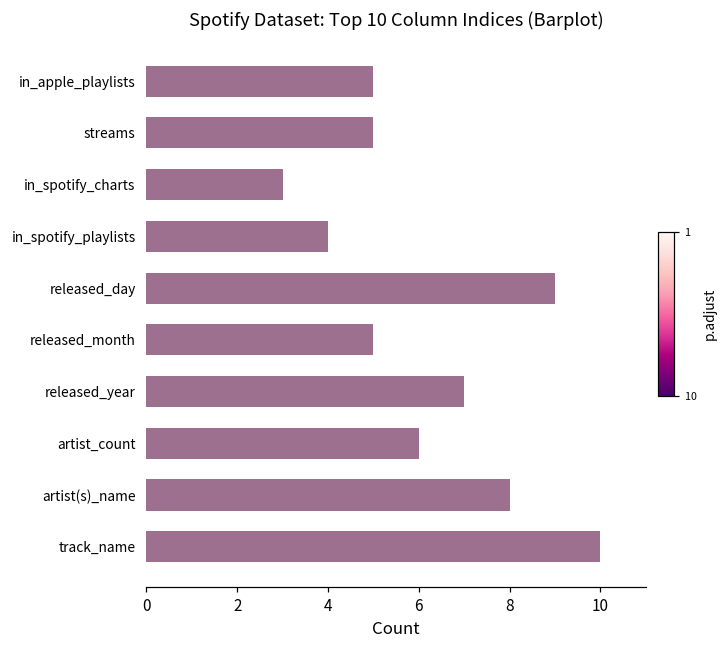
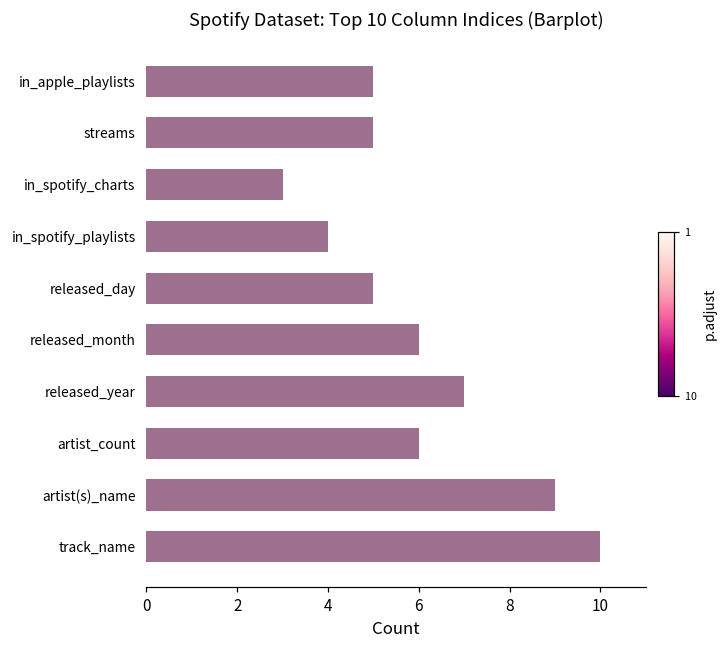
  {
    "in_apple_playlists": 5,
    "streams": 5,
    "in_spotify_charts": 3,
    "in_spotify_playlists": 4,
-   "released_day": 9,
-   "released_month": 5,
+   "released_day": 5,
+   "released_month": 6,
    "released_year": 7,
    "artist_count": 6,
-   "artist(s)_name": 8,
+   "artist(s)_name": 9,
    "track_name": 10
  }
